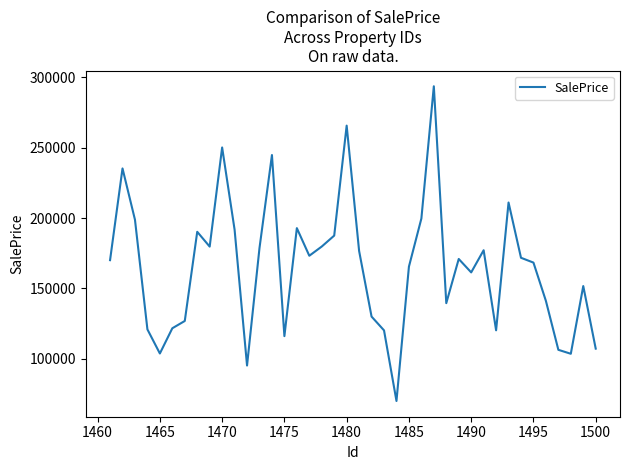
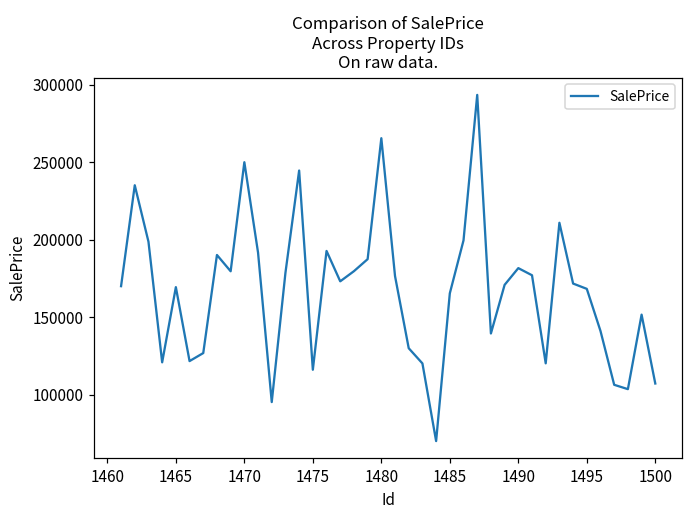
  {
-   "1465": 104000,
+   "1465": 169000,
    "1470": 250000,
    "1475": 116000,
    "1480": 266000,
    "1485": 165000,
-   "1490": 161000,
+   "1490": 182000,
    "1495": 168000,
    "1500": 107000
  }
